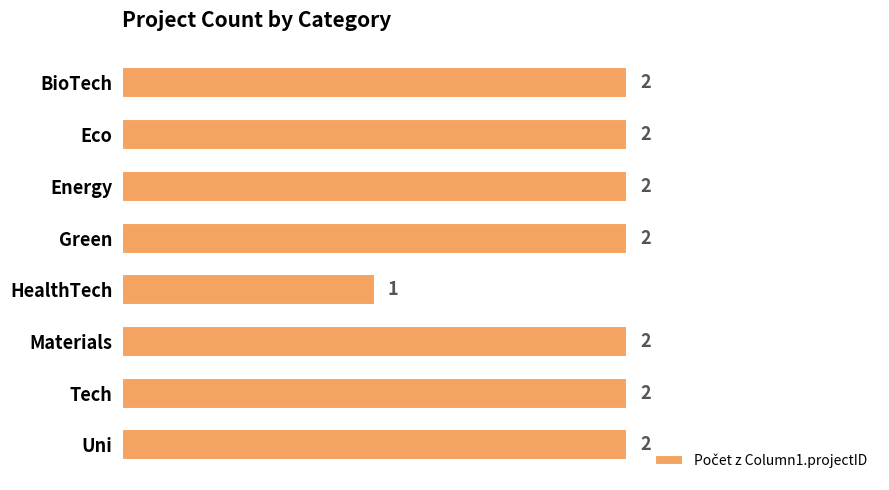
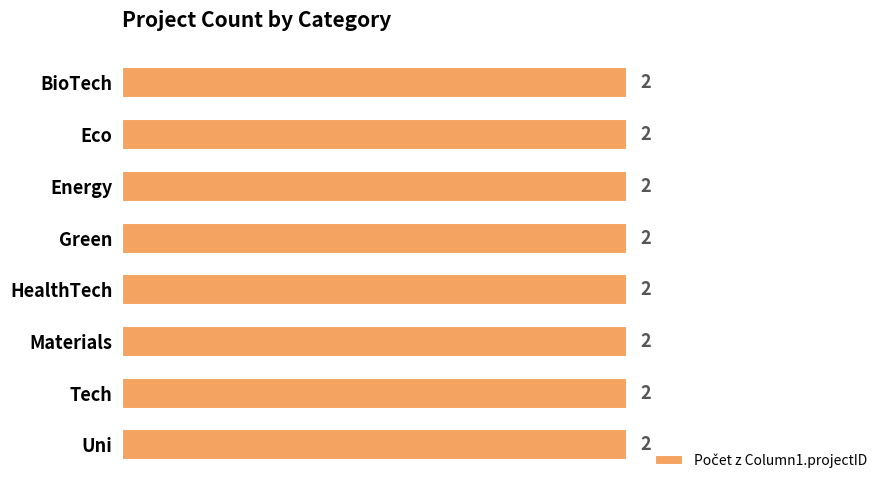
  {
    "BioTech": 2,
    "Eco": 2,
    "Energy": 2,
    "Green": 2,
-   "HealthTech": 1,
+   "HealthTech": 2,
    "Materials": 2,
    "Tech": 2,
    "Uni": 2
  }
